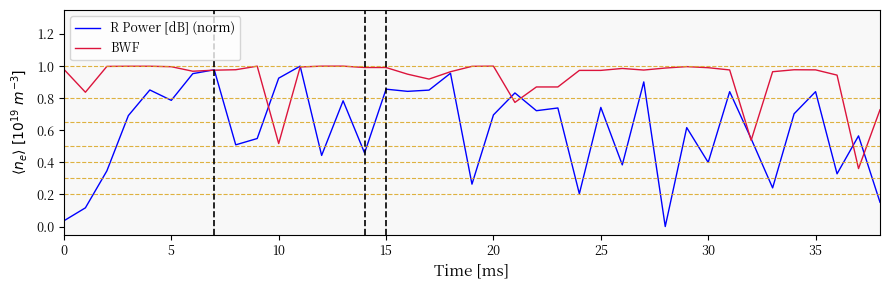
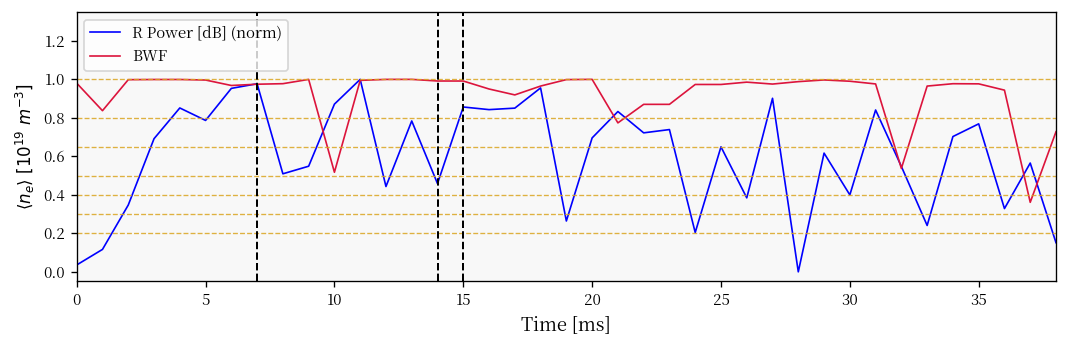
  {
    "R Power [dB] (norm)": {
      "0": 0.04,
      "5": 0.79,
-     "10": 0.92,
+     "10": 0.87,
      "15": 0.86,
      "20": 0.70,
-     "25": 0.74,
+     "25": 0.65,
      "30": 0.40,
-     "35": 0.84
+     "35": 0.77
    },
    "BWF": {
      "0": 0.98,
      "5": 1.00,
      "10": 0.52,
      "15": 0.99,
      "20": 1.00,
      "25": 0.97,
      "30": 0.99,
      "35": 0.98
    }
  }
